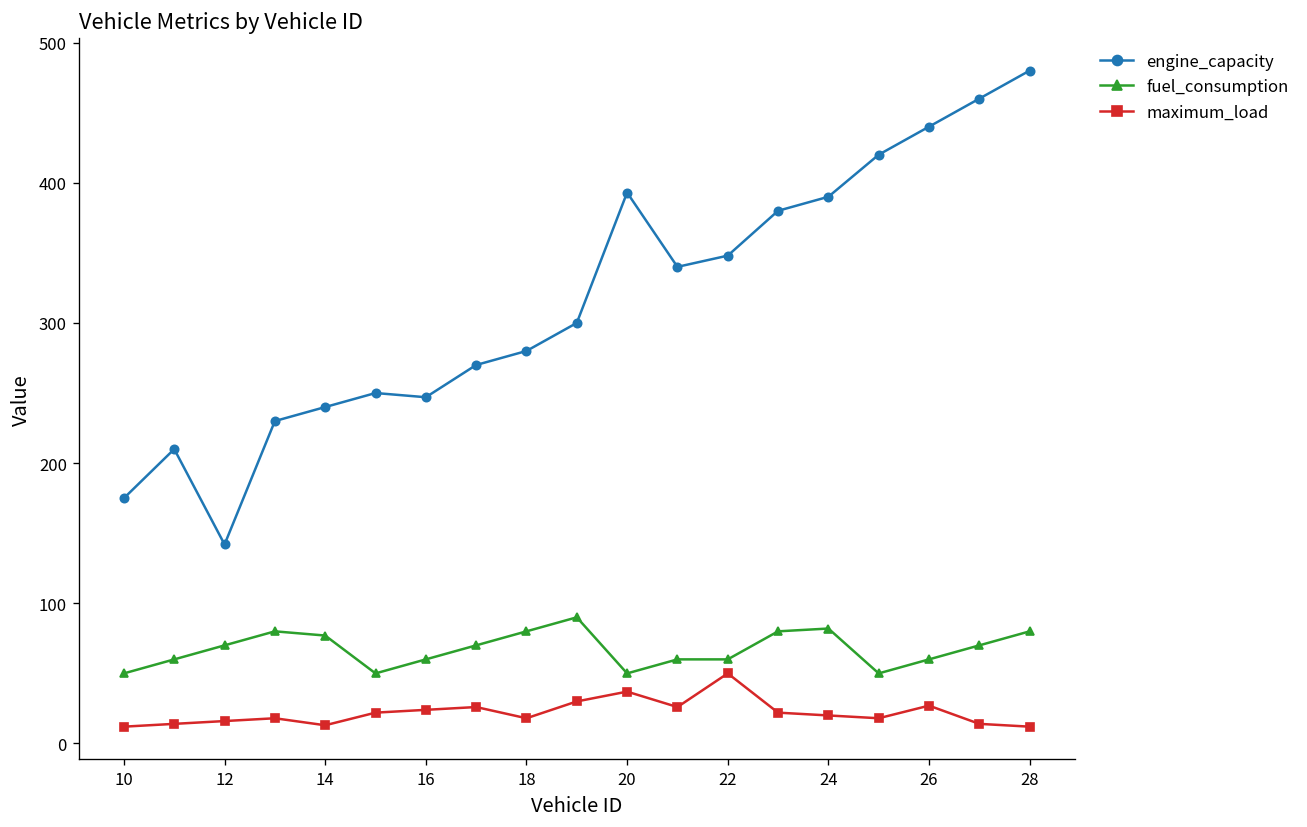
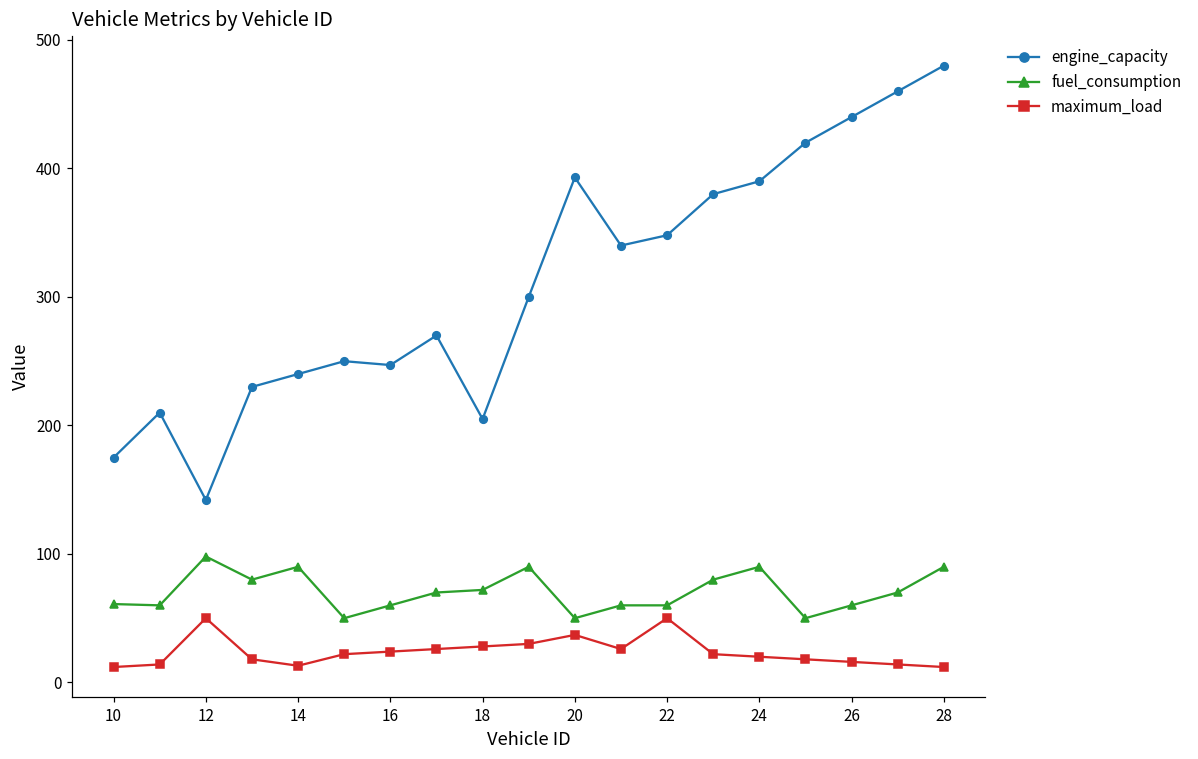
  {
    "engine_capacity": {
      "10": 175,
      "12": 142,
      "14": 240,
      "16": 247,
-     "18": 280,
+     "18": 205,
      "20": 393,
      "22": 348,
      "24": 390,
      "26": 440,
      "28": 480
    },
    "fuel_consumption": {
-     "10": 50,
-     "12": 70,
-     "14": 77,
+     "10": 61,
+     "12": 98,
+     "14": 90,
      "16": 60,
-     "18": 80,
+     "18": 72,
      "20": 50,
      "22": 60,
-     "24": 82,
+     "24": 90,
      "26": 60,
-     "28": 80
+     "28": 90
    },
    "maximum_load": {
      "10": 12,
-     "12": 16,
+     "12": 50,
      "14": 13,
      "16": 24,
-     "18": 18,
+     "18": 28,
      "20": 37,
      "22": 50,
      "24": 20,
-     "26": 27,
+     "26": 16,
      "28": 12
    }
  }
